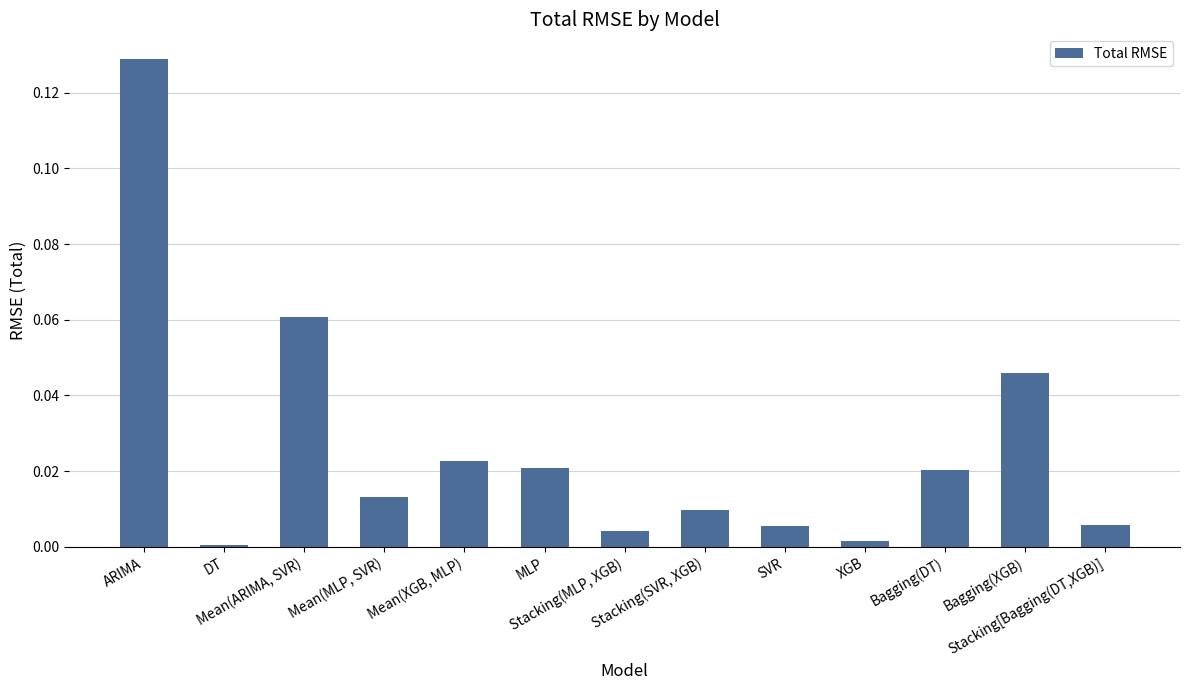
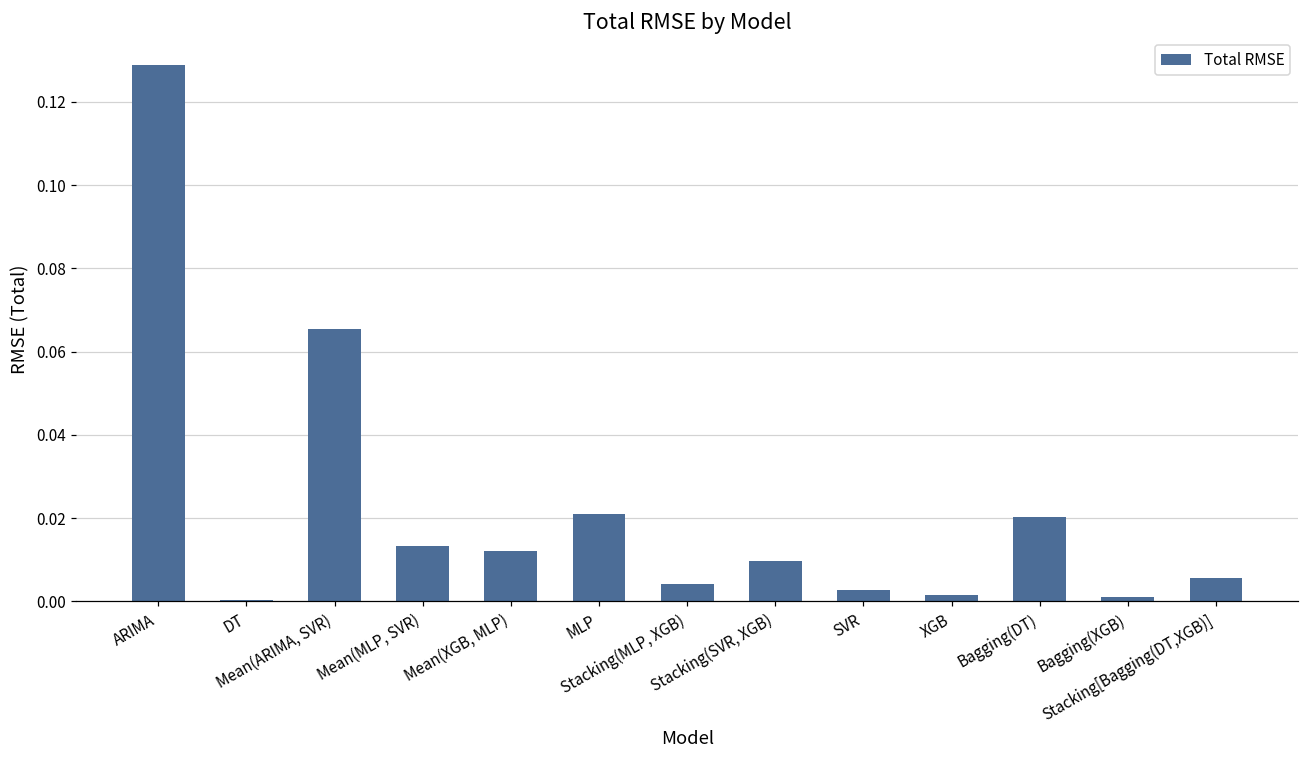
  {
    "ARIMA": 0.129,
-   "Mean(ARIMA, SVR)": 0.061,
+   "Mean(ARIMA, SVR)": 0.065,
    "Mean(MLP, SVR)": 0.013,
-   "Mean(XGB, MLP)": 0.023,
+   "Mean(XGB, MLP)": 0.012,
    "MLP": 0.021,
    "Stacking(MLP, XGB)": 0.004,
    "Stacking(SVR, XGB)": 0.010,
-   "SVR": 0.006,
+   "SVR": 0.003,
    "XGB": 0.001,
    "Bagging(DT)": 0.020,
-   "Bagging(XGB)": 0.046,
+   "Bagging(XGB)": 0.001,
    "Stacking[Bagging(DT,XGB)]": 0.006
  }
